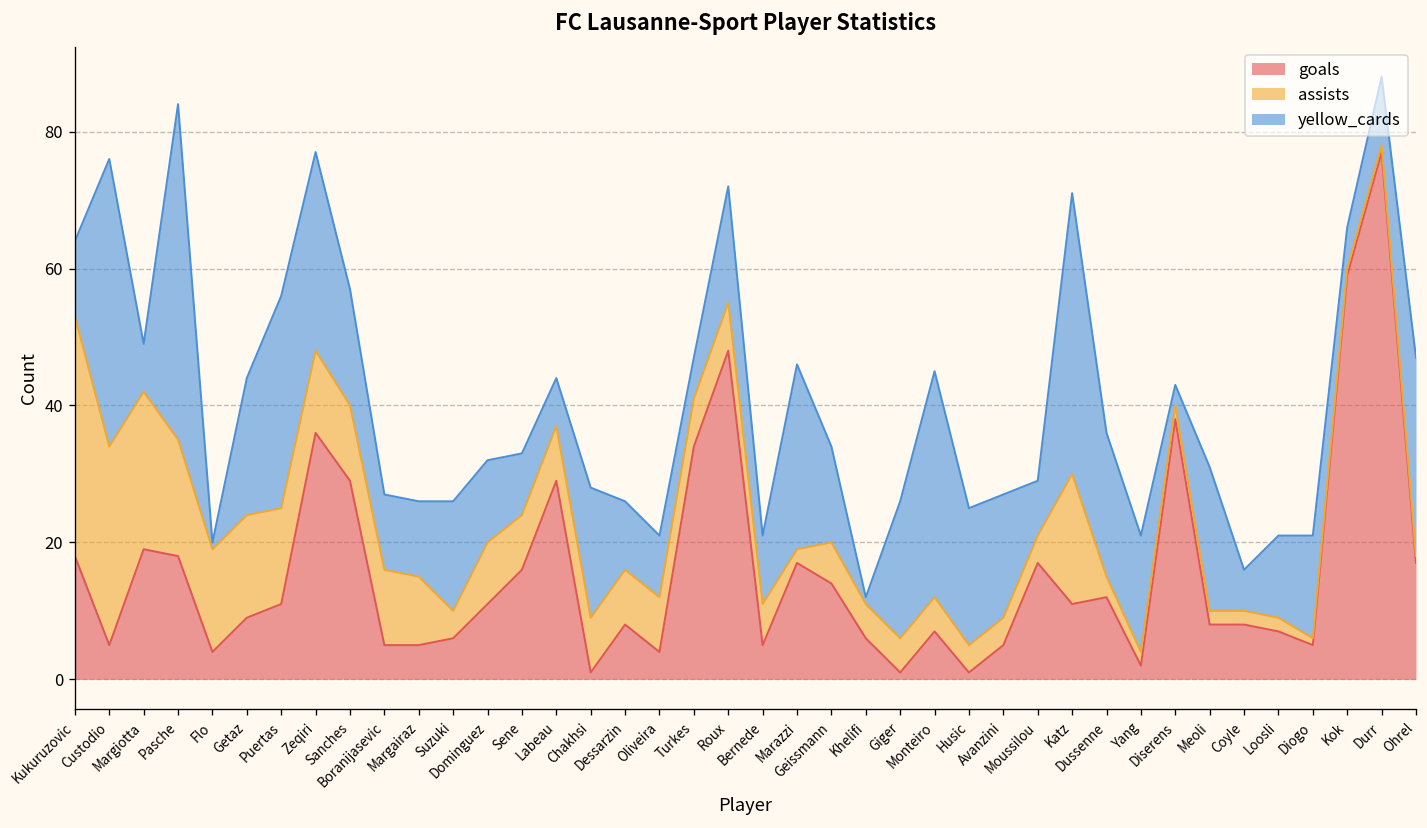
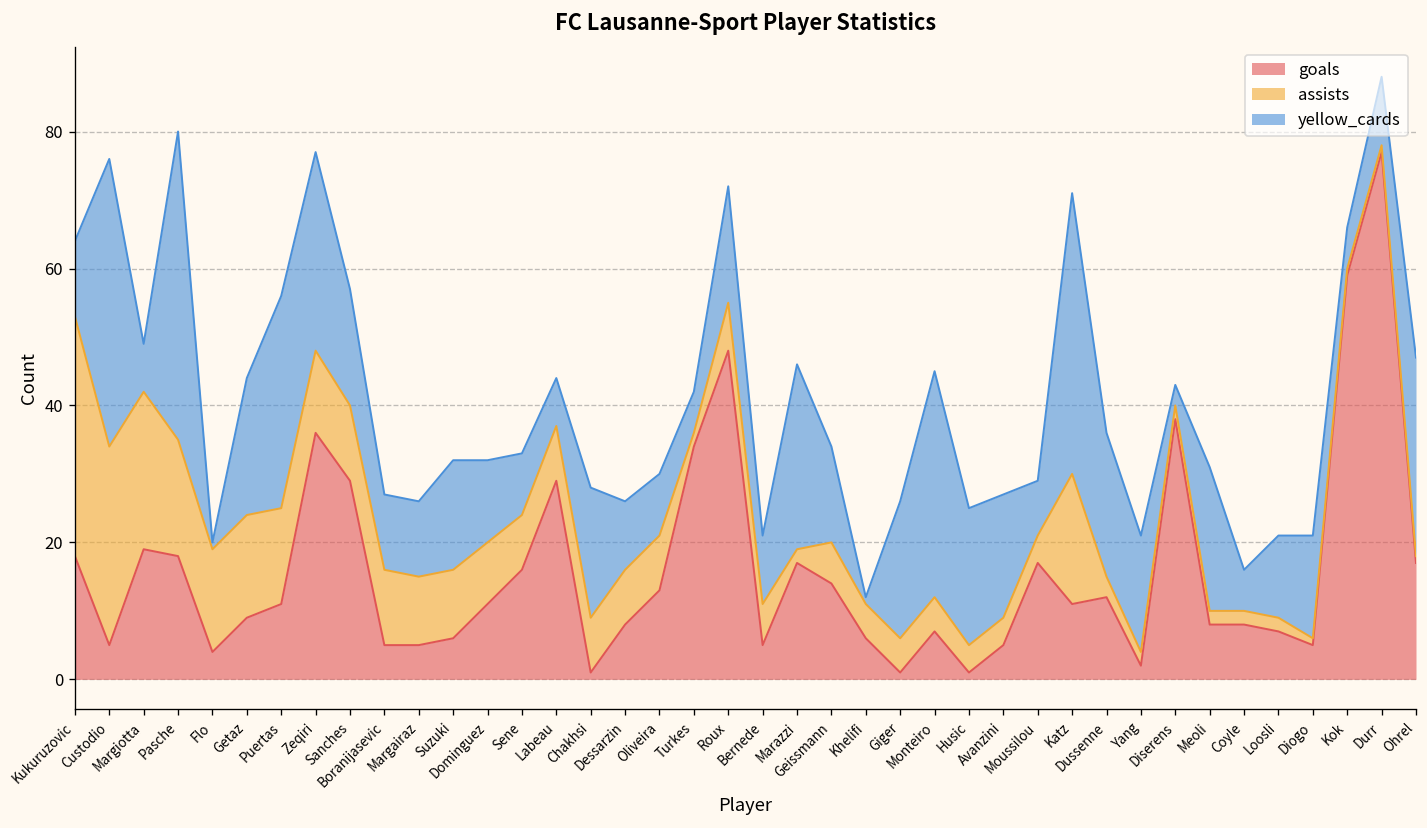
  {
    "goals": {
      "Kukuruzovic": 18,
      "Custodio": 5,
      "Margiotta": 19,
      "Pasche": 18,
      "Flo": 4,
      "Getaz": 9,
      "Puertas": 11,
      "Zeqiri": 36,
      "Sanches": 29,
      "Boranijasevic": 5,
      "Margairaz": 5,
      "Suzuki": 6,
      "Dominguez": 11,
      "Sene": 16,
      "Labeau": 29,
      "Chakhsi": 1,
      "Dessarzin": 8,
-     "Oliveira": 4,
+     "Oliveira": 13,
      "Turkes": 34,
      "Roux": 48,
      "Bernede": 5,
      "Marazzi": 17,
      "Geissmann": 14,
      "Khelifi": 6,
      "Giger": 1,
      "Monteiro": 7,
      "Husic": 1,
      "Avanzini": 5,
      "Moussilou": 17,
      "Katz": 11,
      "Dussenne": 12,
      "Yang": 2,
      "Diserens": 38,
      "Meoli": 8,
      "Coyle": 8,
      "Loosli": 7,
      "Diogo": 5,
      "Kok": 59,
      "Durr": 77,
      "Ohrel": 17
    },
    "assists": {
      "Kukuruzovic": 35,
      "Custodio": 29,
      "Margiotta": 23,
      "Pasche": 17,
      "Flo": 15,
      "Getaz": 15,
      "Puertas": 14,
      "Zeqiri": 12,
      "Sanches": 11,
      "Boranijasevic": 11,
      "Margairaz": 10,
-     "Suzuki": 4,
+     "Suzuki": 10,
      "Dominguez": 9,
      "Sene": 8,
      "Labeau": 8,
      "Chakhsi": 8,
      "Dessarzin": 8,
      "Oliveira": 8,
-     "Turkes": 7,
+     "Turkes": 2,
      "Roux": 7,
      "Bernede": 6,
      "Marazzi": 2,
      "Geissmann": 6,
      "Khelifi": 5,
      "Giger": 5,
      "Monteiro": 5,
      "Husic": 4,
      "Avanzini": 4,
      "Moussilou": 4,
      "Katz": 19,
      "Dussenne": 3,
      "Yang": 2,
      "Diserens": 2,
      "Meoli": 2,
      "Coyle": 2,
      "Loosli": 2,
      "Diogo": 1,
      "Kok": 1,
      "Durr": 1,
      "Ohrel": 1
    },
    "yellow_cards": {
      "Kukuruzovic": 11,
      "Custodio": 42,
      "Margiotta": 7,
-     "Pasche": 49,
+     "Pasche": 45,
      "Flo": 1,
      "Getaz": 20,
      "Puertas": 31,
      "Zeqiri": 29,
      "Sanches": 17,
      "Boranijasevic": 11,
      "Margairaz": 11,
      "Suzuki": 16,
      "Dominguez": 12,
      "Sene": 9,
      "Labeau": 7,
      "Chakhsi": 19,
      "Dessarzin": 10,
      "Oliveira": 9,
      "Turkes": 6,
      "Roux": 17,
      "Bernede": 10,
      "Marazzi": 27,
      "Geissmann": 14,
      "Khelifi": 1,
      "Giger": 20,
      "Monteiro": 33,
      "Husic": 20,
      "Avanzini": 18,
      "Moussilou": 8,
      "Katz": 41,
      "Dussenne": 21,
      "Yang": 17,
      "Diserens": 3,
      "Meoli": 21,
      "Coyle": 6,
      "Loosli": 12,
      "Diogo": 15,
      "Kok": 6,
      "Ohrel": 29
    }
  }
